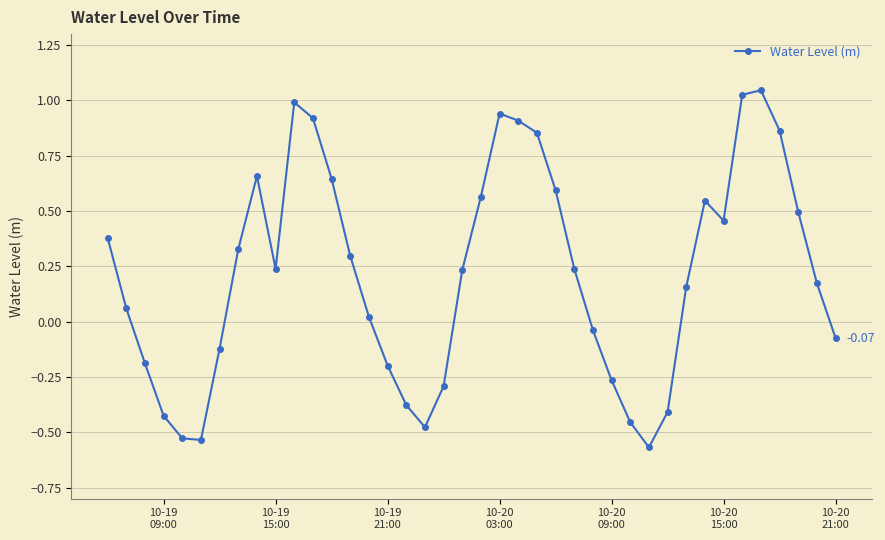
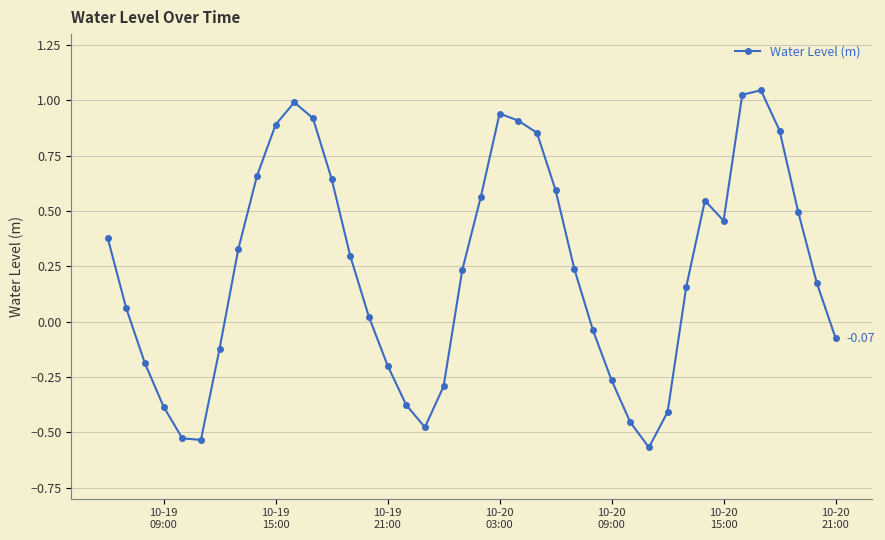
  {
-   "10-19 09:00": -0.43,
-   "10-19 15:00": 0.24,
+   "10-19 09:00": -0.38,
+   "10-19 15:00": 0.89,
    "10-19 21:00": -0.20,
    "10-20 03:00": 0.94,
    "10-20 09:00": -0.26,
    "10-20 15:00": 0.46
  }
